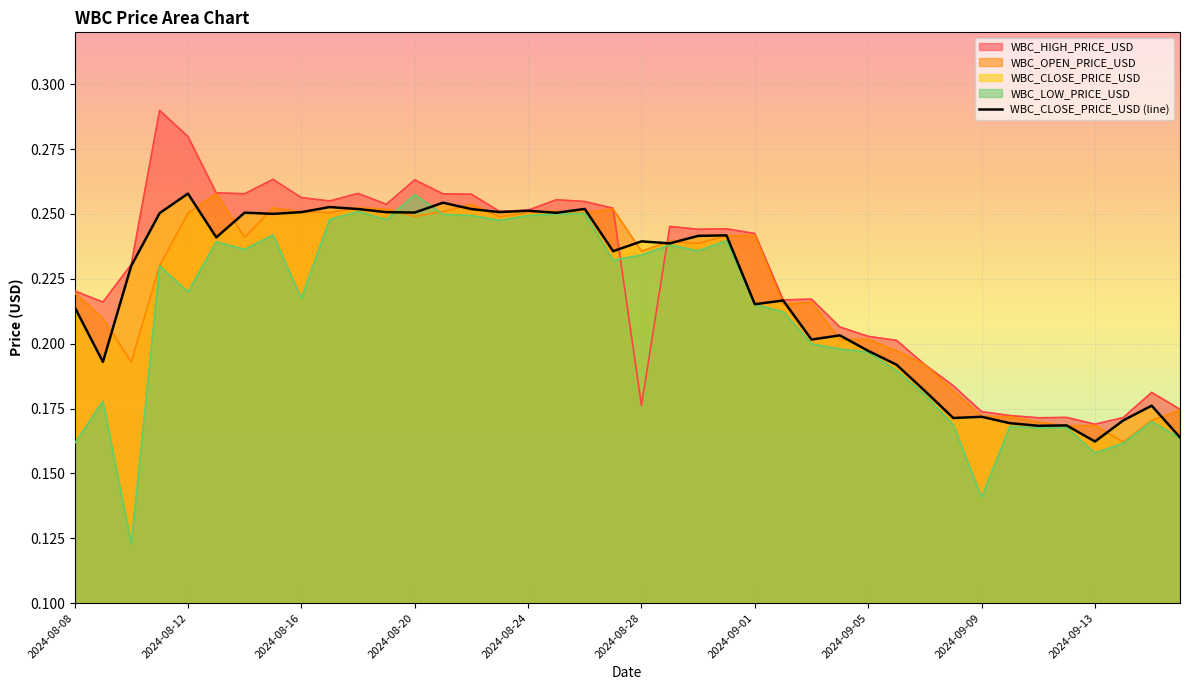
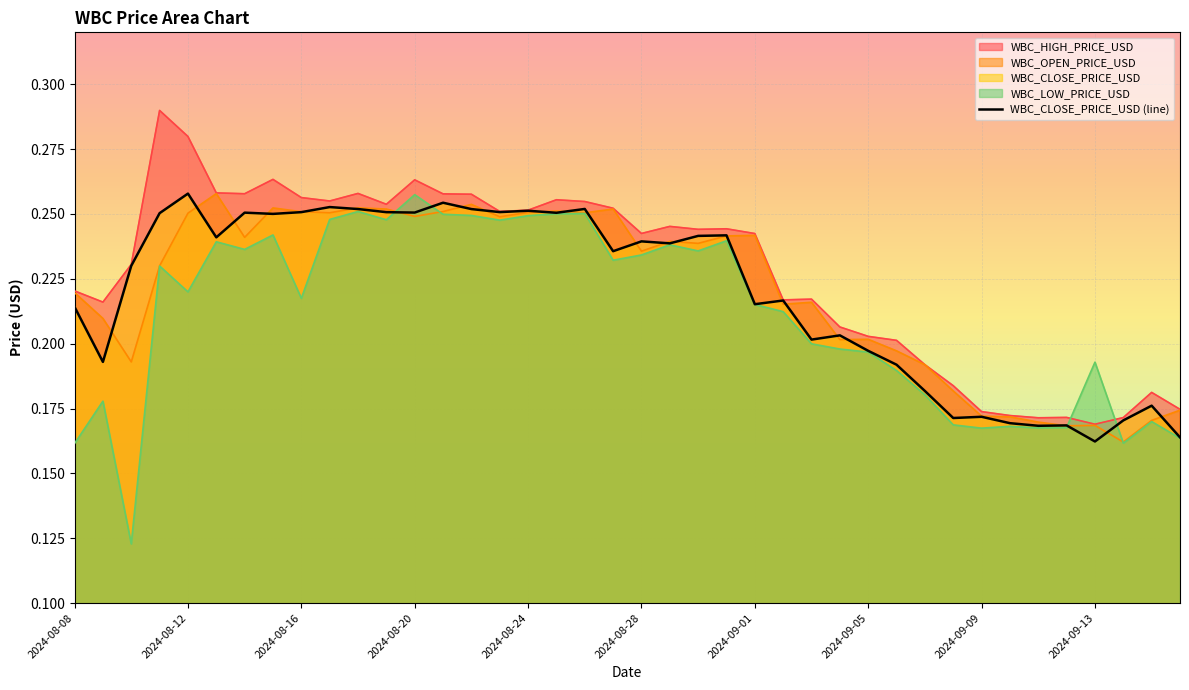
  {
    "WBC_HIGH_PRICE_USD": {
      "2024-08-12": 0.280,
      "2024-08-16": 0.256,
      "2024-08-20": 0.263,
-     "2024-08-28": 0.176,
+     "2024-08-28": 0.242,
      "2024-09-05": 0.203,
      "2024-09-09": 0.174
    },
    "WBC_LOW_PRICE_USD": {
      "2024-08-08": 0.162,
      "2024-08-12": 0.220,
      "2024-08-16": 0.217,
      "2024-08-20": 0.257,
      "2024-08-24": 0.249,
      "2024-08-28": 0.234,
-     "2024-09-09": 0.141,
-     "2024-09-13": 0.158
+     "2024-09-09": 0.167,
+     "2024-09-13": 0.193
    }
  }
